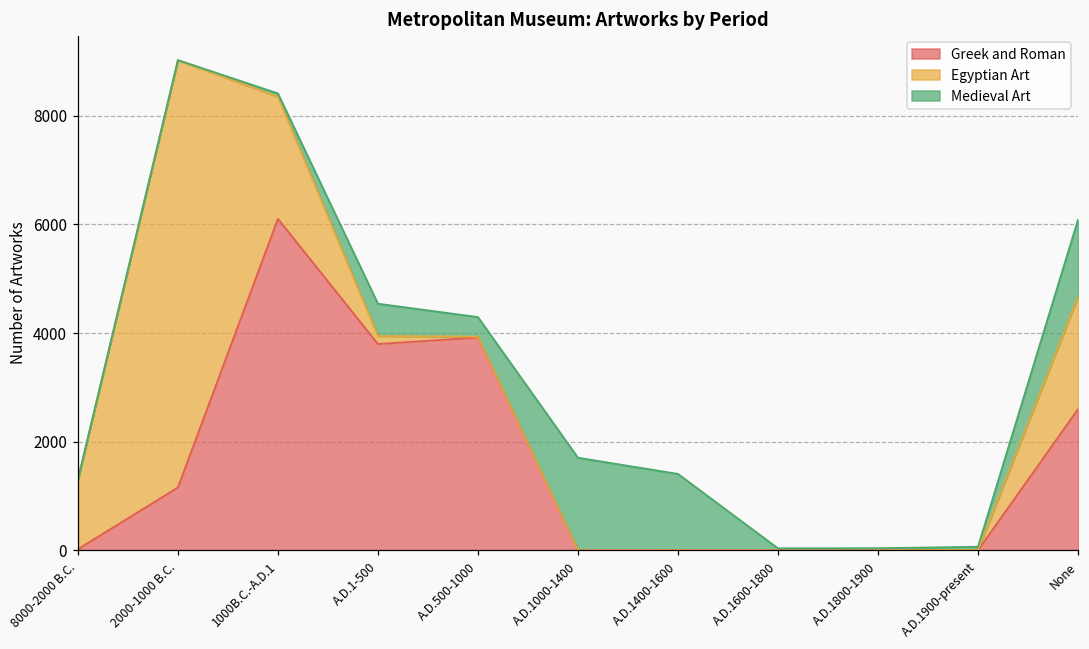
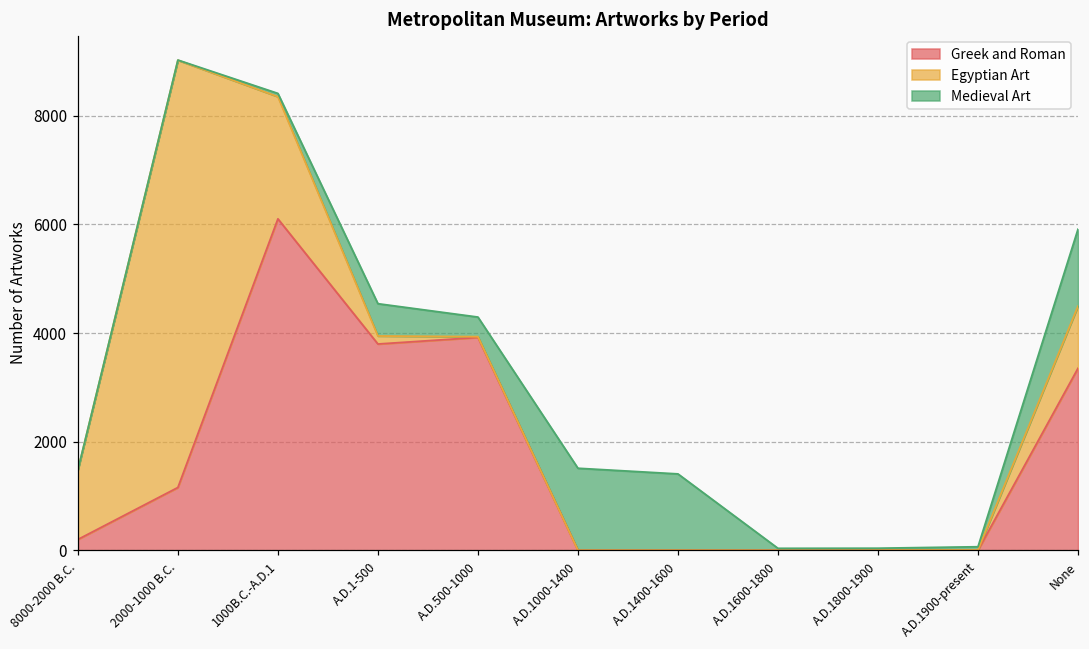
  {
    "Greek and Roman": {
-     "8000-2000 B.C.": 0,
+     "8000-2000 B.C.": 200,
      "2000-1000 B.C.": 1200,
      "1000B.C.-A.D.1": 6100,
      "A.D.1-500": 3800,
-     "None": 2600
+     "None": 3400
    },
    "Egyptian Art": {
      "1000B.C.-A.D.1": 2200,
      "A.D.1-500": 100,
-     "None": 2100
+     "None": 1100
    },
    "Medieval Art": {
      "1000B.C.-A.D.1": 100,
      "A.D.1-500": 600,
      "A.D.500-1000": 400,
-     "A.D.1000-1400": 1700,
+     "A.D.1000-1400": 1500,
      "A.D.1400-1600": 1400,
      "A.D.1900-present": 100,
      "None": 1400
    }
  }
